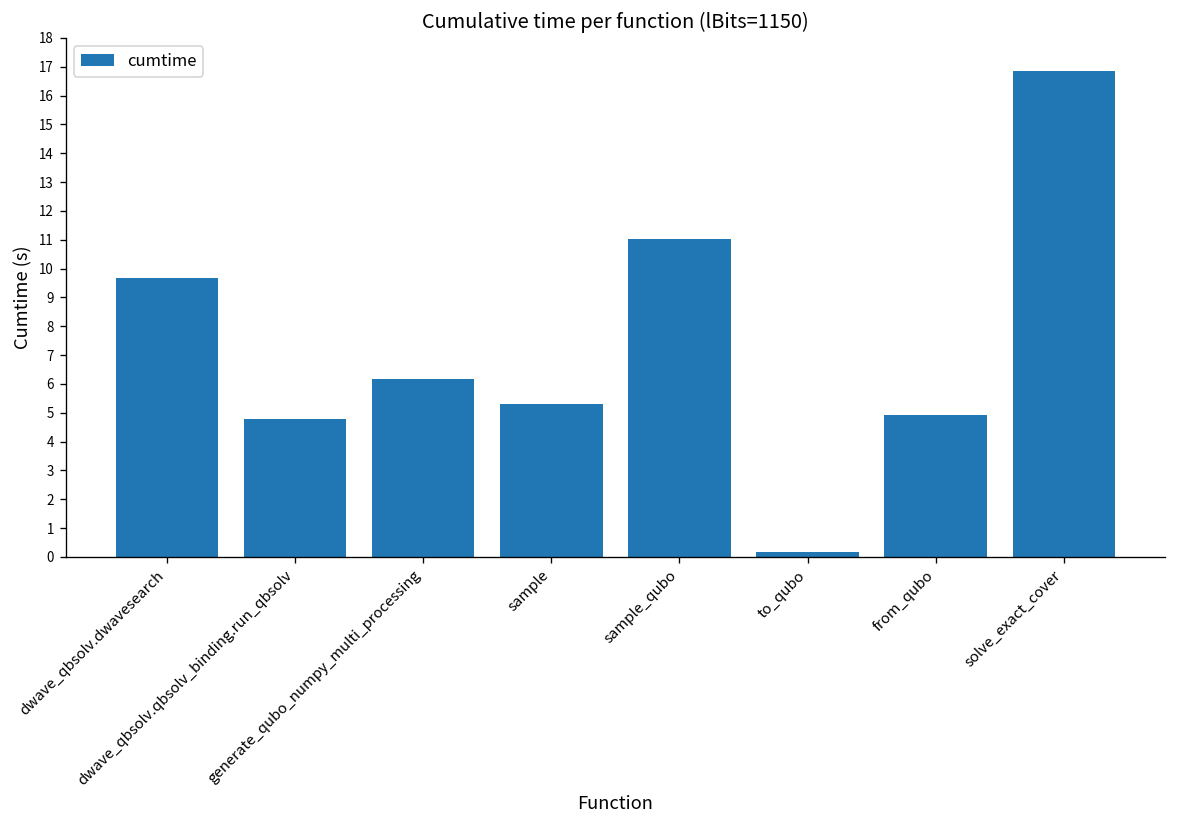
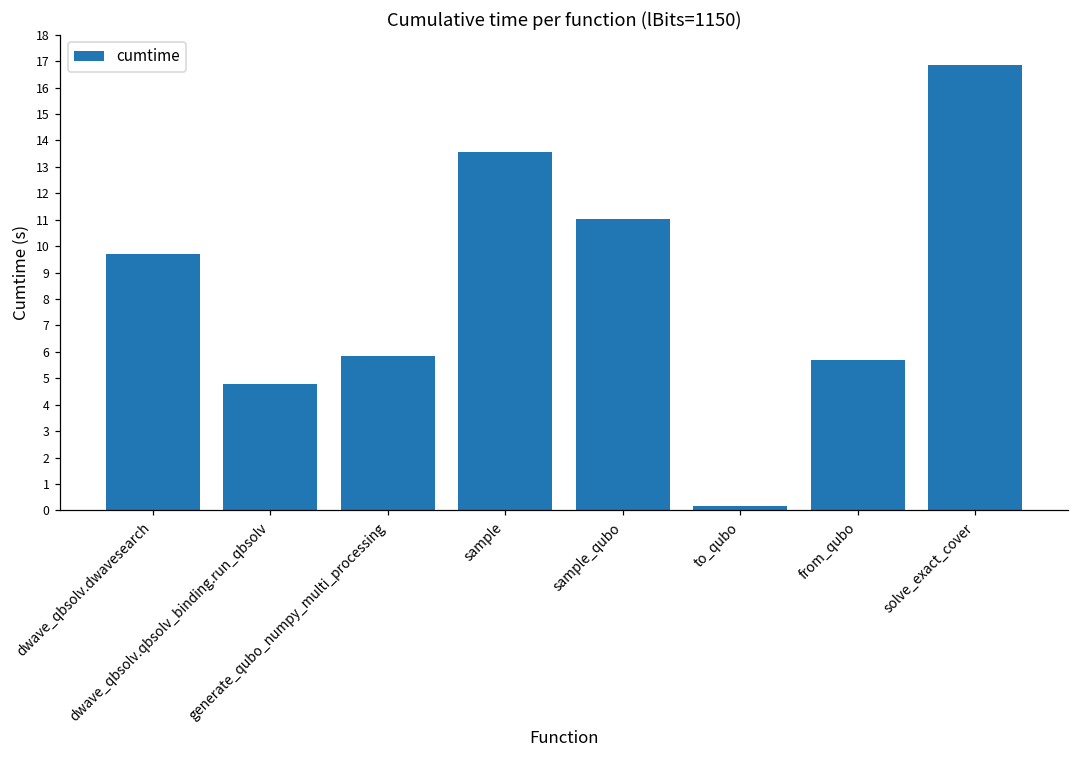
  {
    "dwave_qbsolv.dwavesearch": 9.7,
    "dwave_qbsolv.qbsolv_binding.run_qbsolv": 4.8,
-   "generate_qubo_numpy_multi_processing": 6.2,
-   "sample": 5.3,
+   "generate_qubo_numpy_multi_processing": 5.8,
+   "sample": 13.6,
    "sample_qubo": 11.0,
    "to_qubo": 0.2,
-   "from_qubo": 4.9,
+   "from_qubo": 5.7,
    "solve_exact_cover": 16.9
  }
